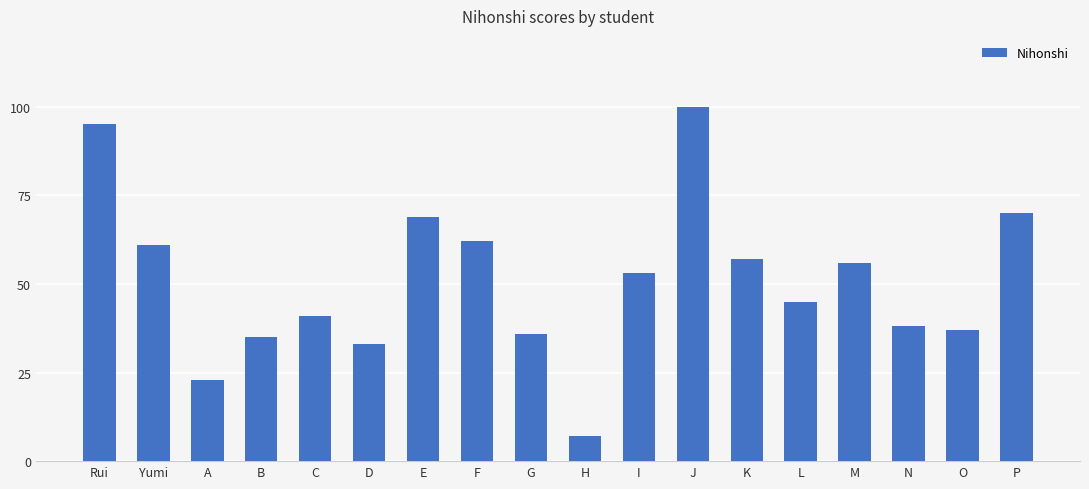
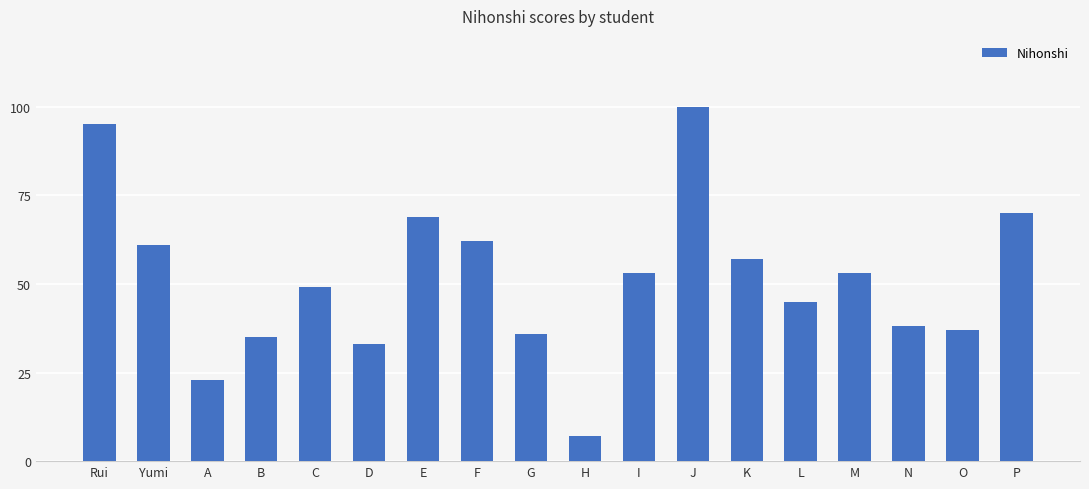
  {
    "Rui": 95,
    "Yumi": 61,
    "A": 23,
    "B": 35,
-   "C": 41,
+   "C": 49,
    "D": 33,
    "E": 69,
    "F": 62,
    "G": 36,
    "H": 7,
    "I": 53,
    "J": 100,
    "K": 57,
    "L": 45,
-   "M": 56,
+   "M": 53,
    "N": 38,
    "O": 37,
    "P": 70
  }
